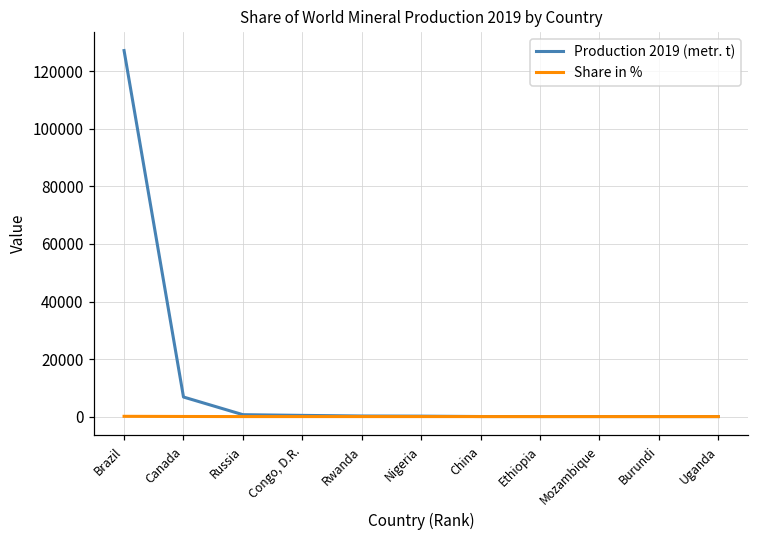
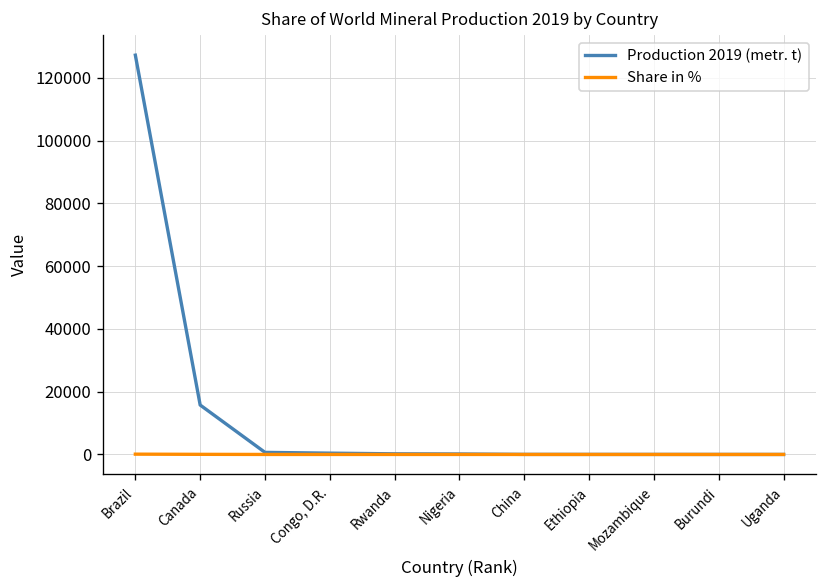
  {
    "Production 2019 (metr. t)": {
      "Brazil": 127000,
-     "Canada": 7000
+     "Canada": 16000
    },
    "Share in %": {
      "Brazil": 0,
      "Canada": 0
    }
  }
